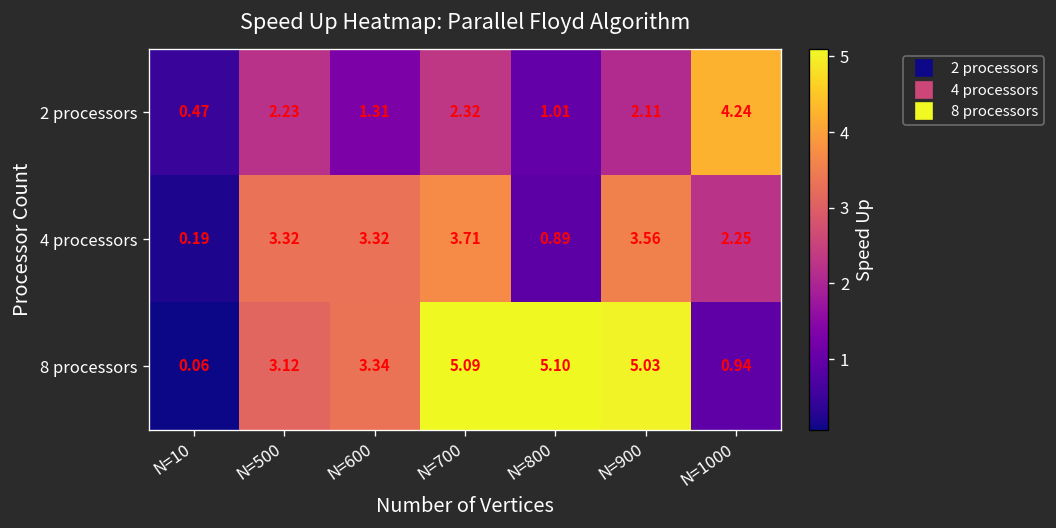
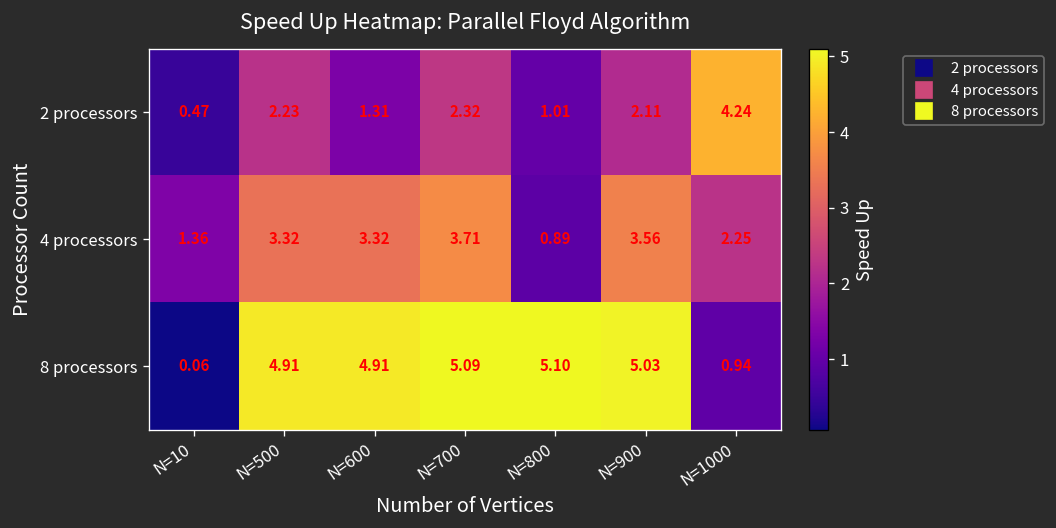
  {
    "2 processors": {
      "N=10": 0.47,
      "N=500": 2.23,
      "N=600": 1.31,
      "N=700": 2.32,
      "N=800": 1.01,
      "N=900": 2.11,
      "N=1000": 4.24
    },
    "4 processors": {
-     "N=10": 0.19,
+     "N=10": 1.36,
      "N=500": 3.32,
      "N=600": 3.32,
      "N=700": 3.71,
      "N=800": 0.89,
      "N=900": 3.56,
      "N=1000": 2.25
    },
    "8 processors": {
      "N=10": 0.06,
-     "N=500": 3.12,
-     "N=600": 3.34,
+     "N=500": 4.91,
+     "N=600": 4.91,
      "N=700": 5.09,
      "N=800": 5.10,
      "N=900": 5.03,
      "N=1000": 0.94
    }
  }
